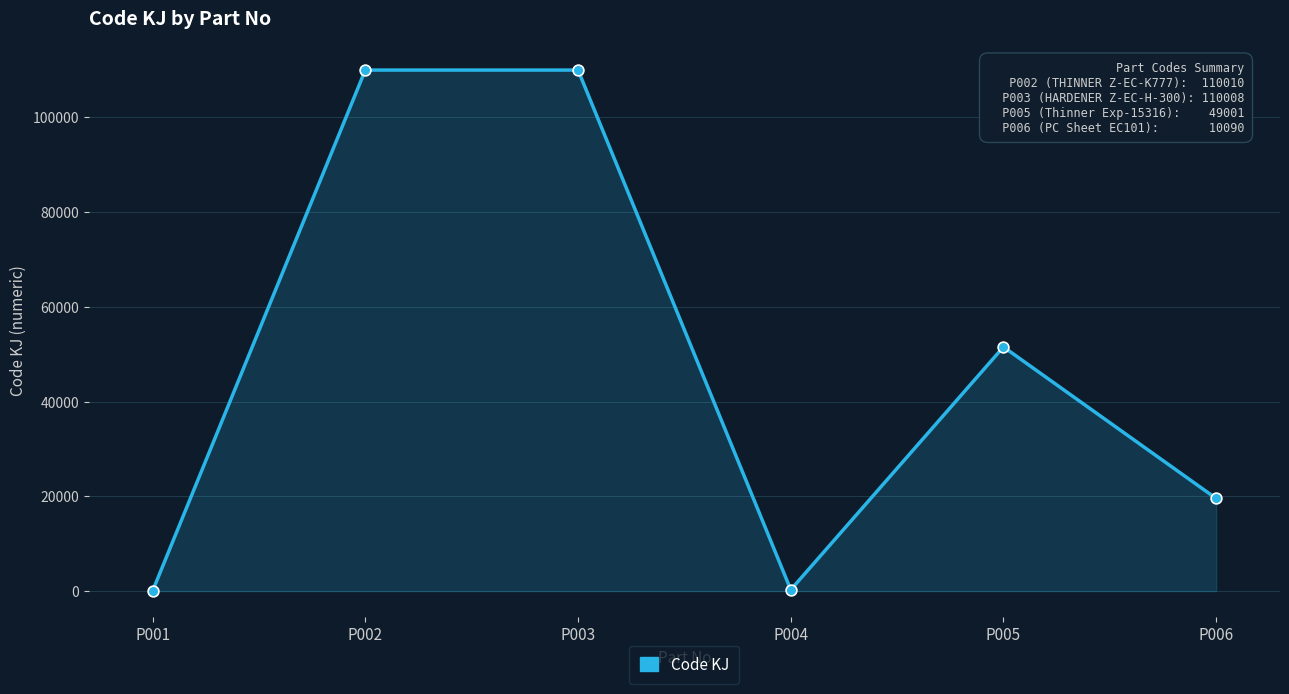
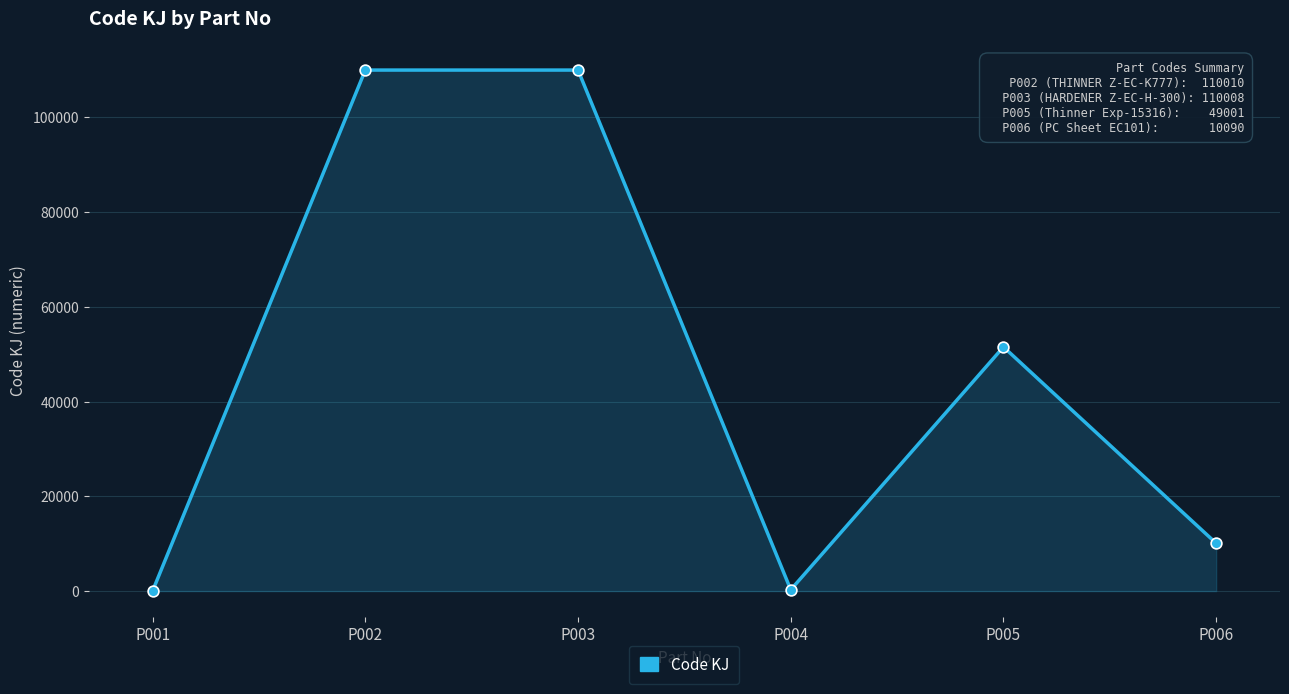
  {
    "P001": 0,
    "P002": 110000,
    "P003": 110000,
    "P004": 0,
    "P005": 52000,
-   "P006": 20000
+   "P006": 10000
  }
